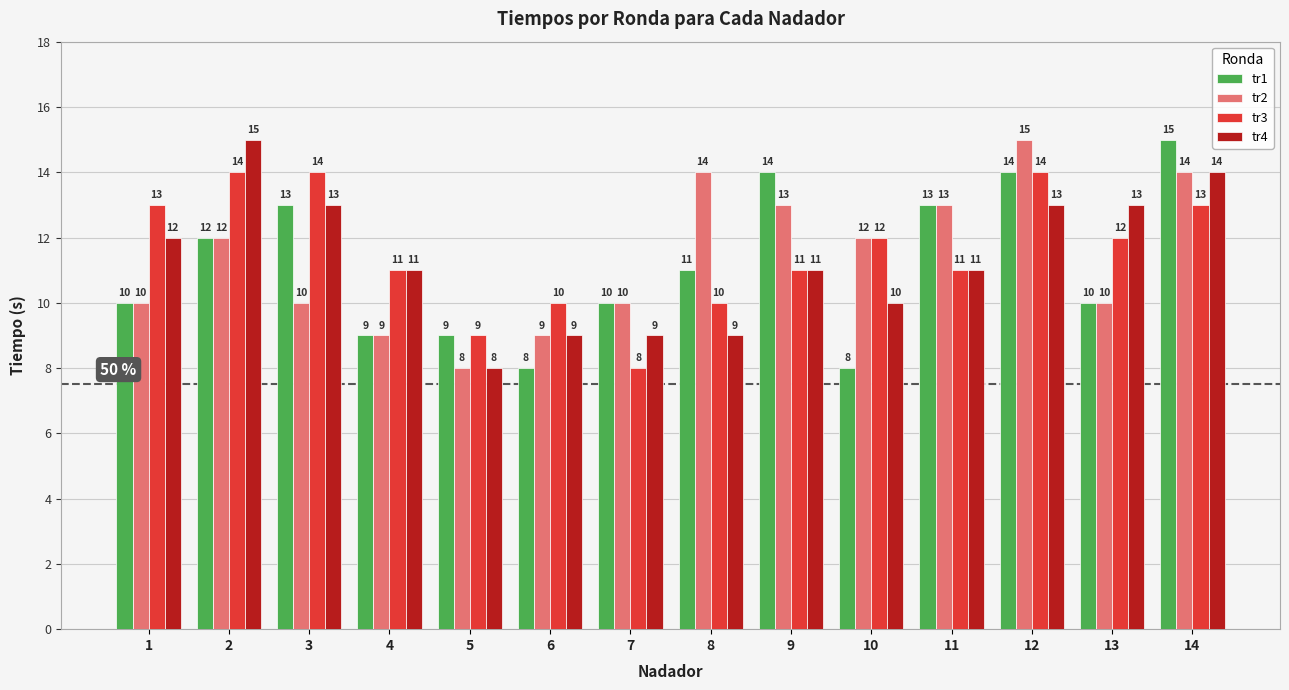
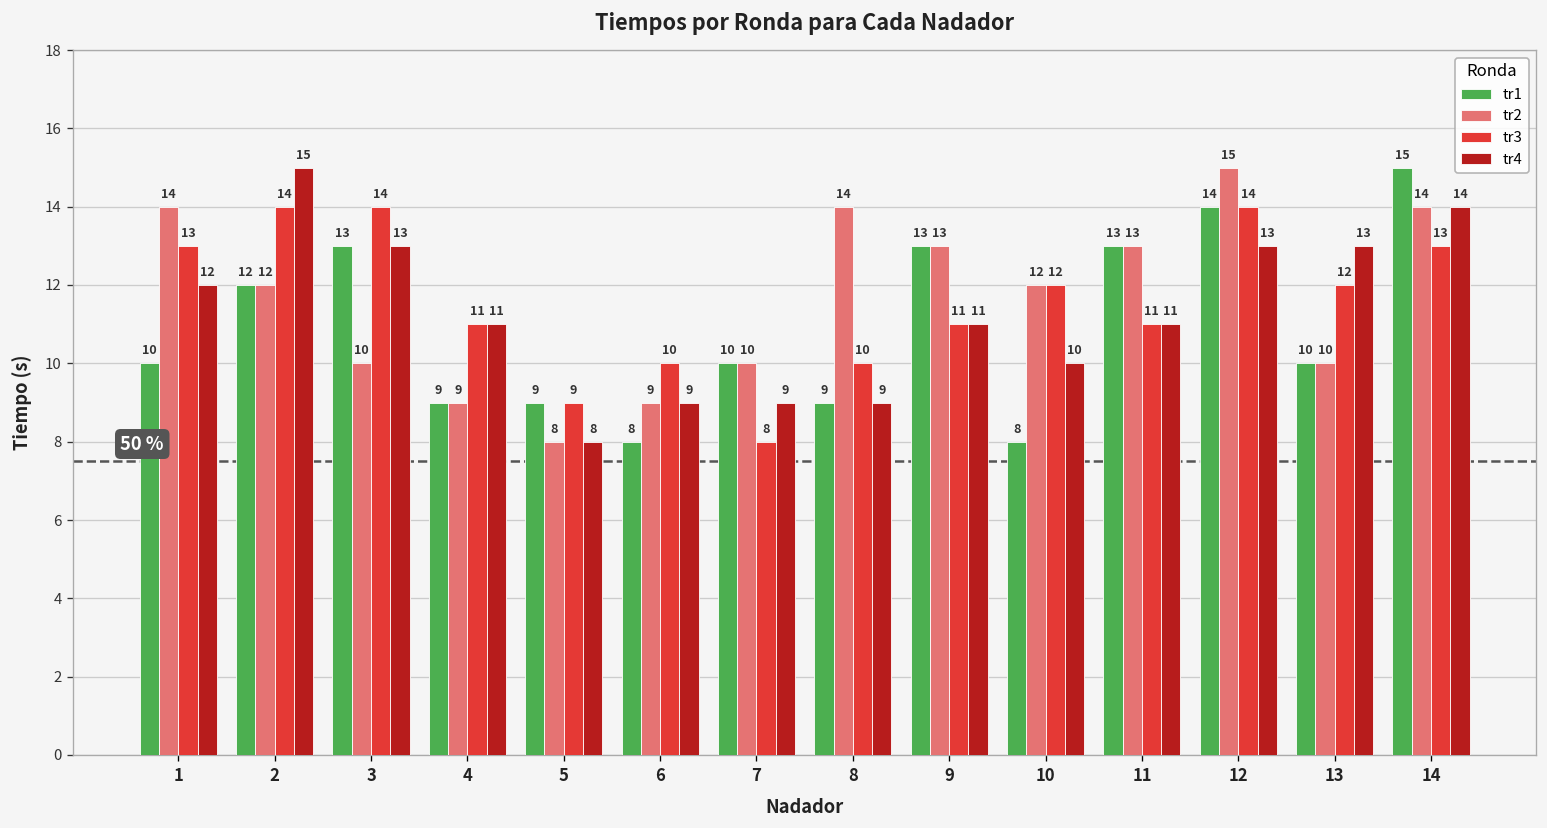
  {
    "tr1": {
      "1": 10,
      "2": 12,
      "3": 13,
      "4": 9,
      "5": 9,
      "6": 8,
      "7": 10,
-     "8": 11,
-     "9": 14,
+     "8": 9,
+     "9": 13,
      "10": 8,
      "11": 13,
      "12": 14,
      "13": 10,
      "14": 15
    },
    "tr2": {
-     "1": 10,
+     "1": 14,
      "2": 12,
      "3": 10,
      "4": 9,
      "5": 8,
      "6": 9,
      "7": 10,
      "8": 14,
      "9": 13,
      "10": 12,
      "11": 13,
      "12": 15,
      "13": 10,
      "14": 14
    }
  }
